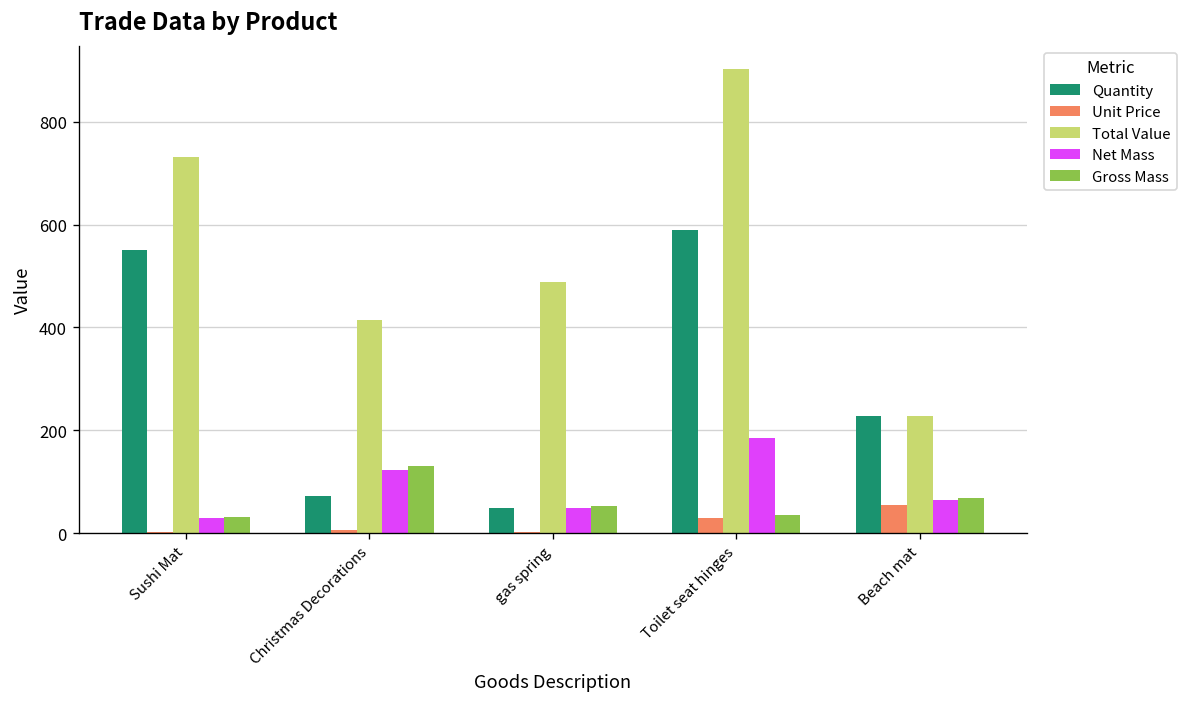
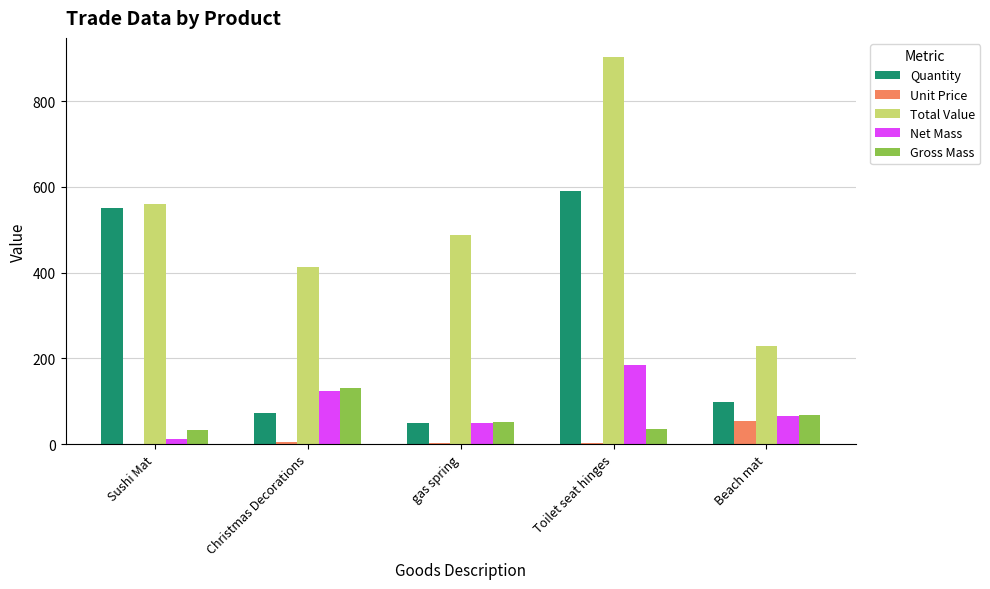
  {
    "Quantity": {
      "Sushi Mat": 550,
      "Christmas Decorations": 70,
      "gas spring": 50,
      "Toilet seat hinges": 590,
-     "Beach mat": 230
+     "Beach mat": 100
    },
    "Unit Price": {
-     "Toilet seat hinges": 30,
+     "Toilet seat hinges": 0,
      "Beach mat": 50
    },
    "Total Value": {
-     "Sushi Mat": 730,
+     "Sushi Mat": 560,
      "Christmas Decorations": 410,
      "gas spring": 490,
      "Toilet seat hinges": 900,
      "Beach mat": 230
    },
    "Net Mass": {
-     "Sushi Mat": 30,
+     "Sushi Mat": 10,
      "Christmas Decorations": 120,
      "gas spring": 50,
      "Toilet seat hinges": 180,
      "Beach mat": 60
    },
    "Gross Mass": {
      "Sushi Mat": 30,
      "Christmas Decorations": 130,
      "gas spring": 50,
      "Toilet seat hinges": 40,
      "Beach mat": 70
    }
  }
